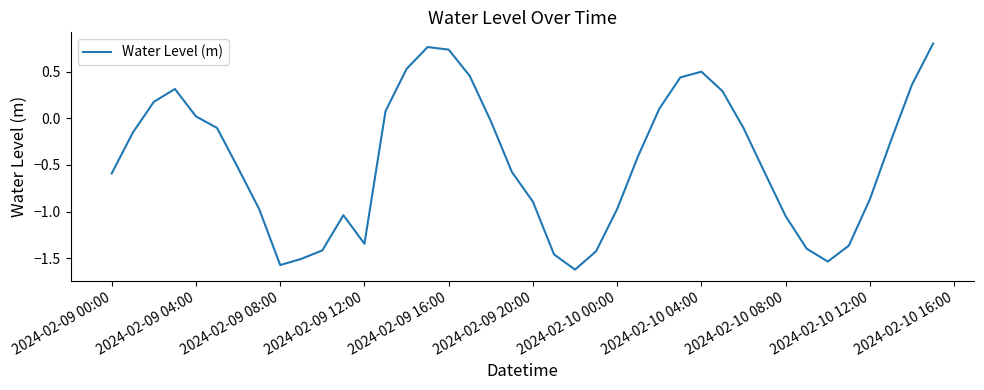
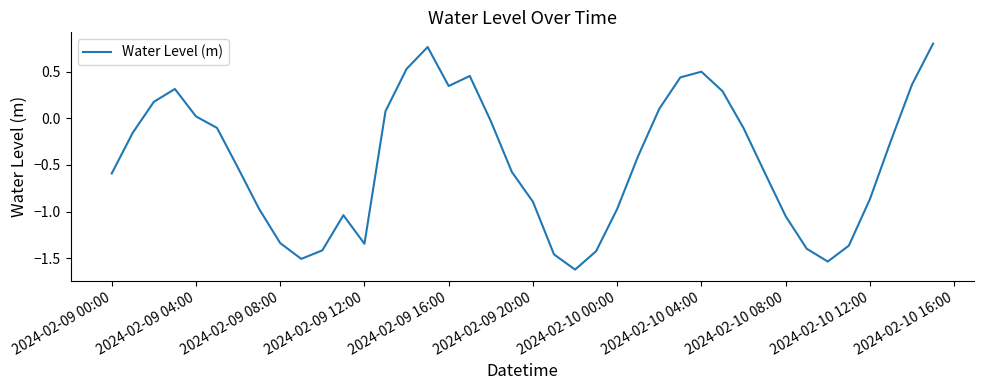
  {
    "2024-02-09 00:00": -0.6,
    "2024-02-09 04:00": 0.0,
-   "2024-02-09 08:00": -1.6,
+   "2024-02-09 08:00": -1.3,
    "2024-02-09 12:00": -1.3,
-   "2024-02-09 16:00": 0.7,
+   "2024-02-09 16:00": 0.3,
    "2024-02-09 20:00": -0.9,
    "2024-02-10 00:00": -1.0,
    "2024-02-10 04:00": 0.5,
    "2024-02-10 08:00": -1.0,
    "2024-02-10 12:00": -0.9
  }
